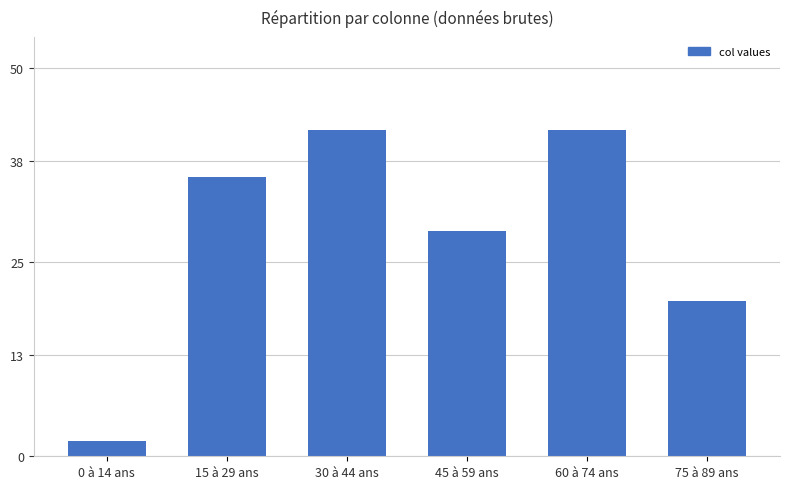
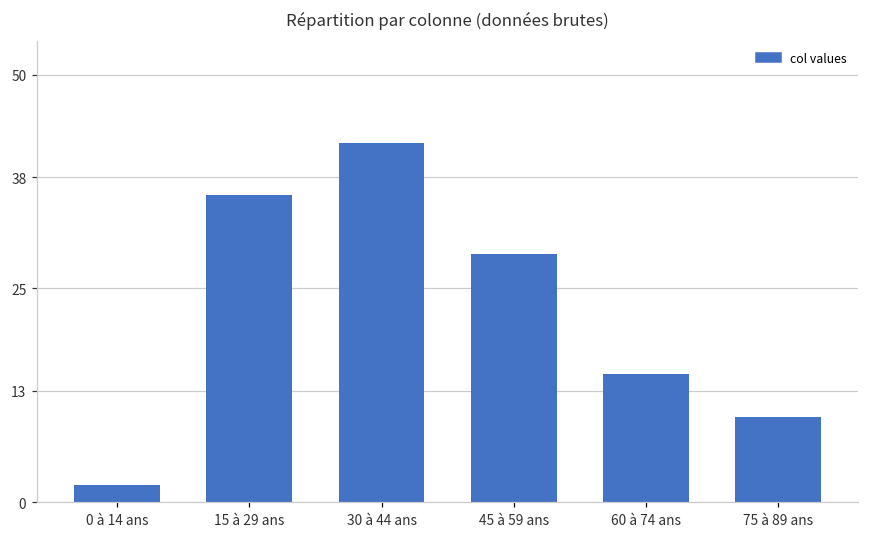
  {
    "0 à 14 ans": 2,
    "15 à 29 ans": 36,
    "30 à 44 ans": 42,
    "45 à 59 ans": 29,
-   "60 à 74 ans": 42,
-   "75 à 89 ans": 20
+   "60 à 74 ans": 15,
+   "75 à 89 ans": 10
  }
